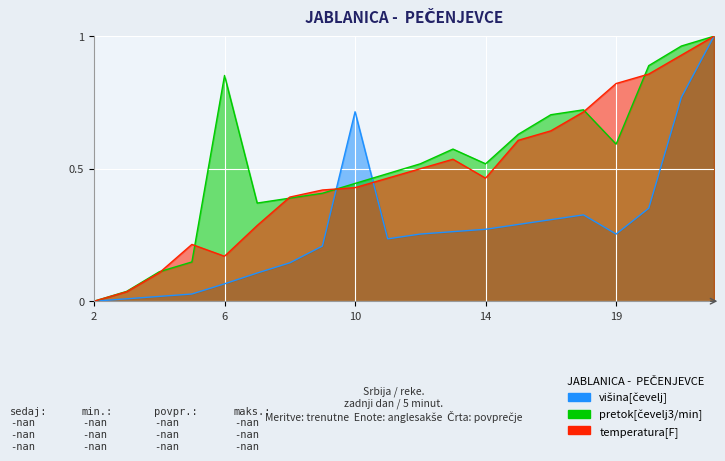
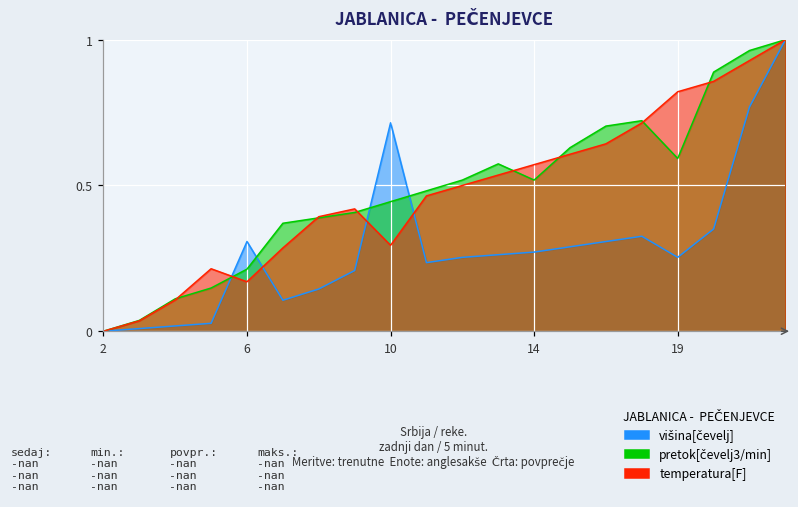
  {
    "višina[čevelj]": {
-     "6": 0.07,
+     "6": 0.31,
      "10": 0.71,
      "14": 0.27,
      "19": 0.25
    },
    "pretok[čevelj3/min]": {
-     "6": 0.85,
+     "6": 0.21,
      "10": 0.44,
      "14": 0.52,
      "19": 0.59
    },
    "temperatura[F]": {
      "6": 0.17,
-     "10": 0.43,
-     "14": 0.46,
+     "10": 0.29,
+     "14": 0.57,
      "19": 0.82
    }
  }
